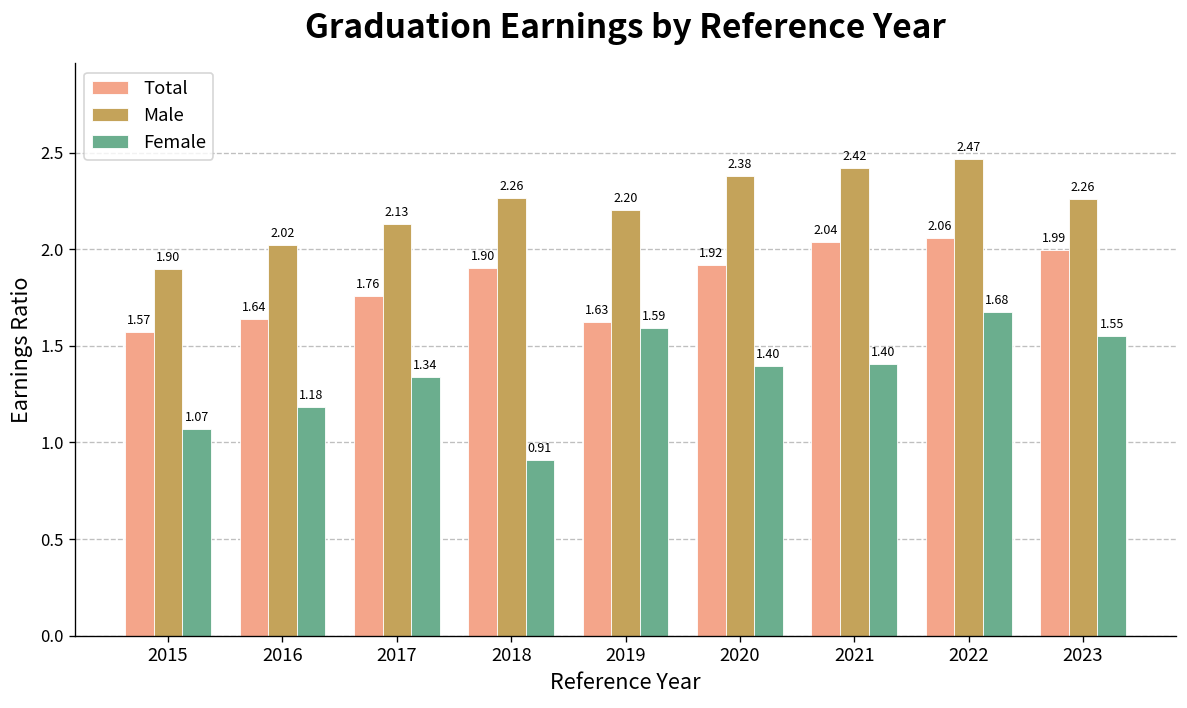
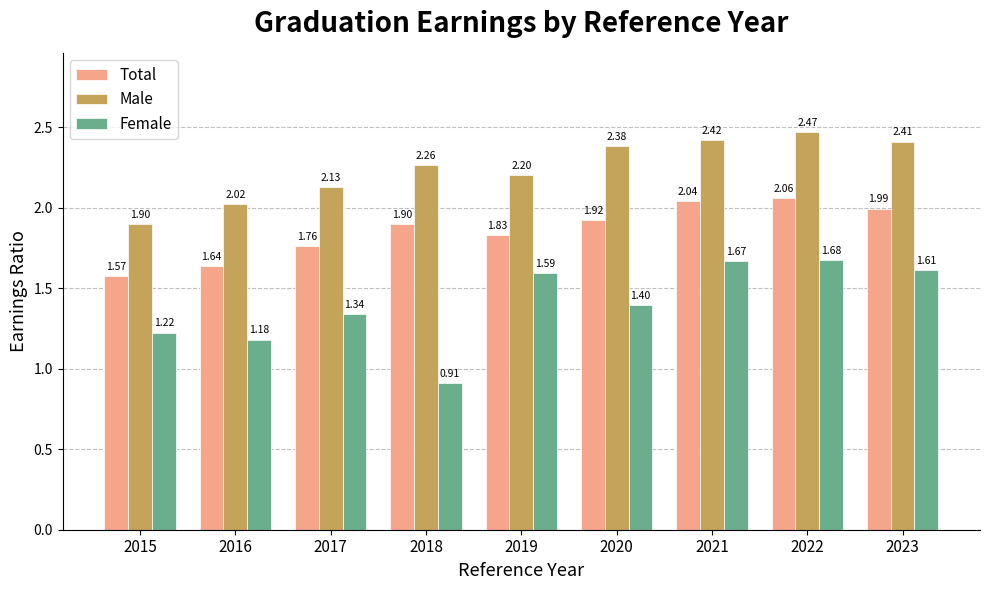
  {
    "Total": {
      "2015": 1.57,
      "2016": 1.64,
      "2017": 1.76,
      "2018": 1.90,
-     "2019": 1.63,
+     "2019": 1.83,
      "2020": 1.92,
      "2021": 2.04,
      "2022": 2.06,
      "2023": 1.99
    },
    "Male": {
      "2015": 1.90,
      "2016": 2.02,
      "2017": 2.13,
      "2018": 2.26,
      "2019": 2.20,
      "2020": 2.38,
      "2021": 2.42,
      "2022": 2.47,
-     "2023": 2.26
+     "2023": 2.41
    },
    "Female": {
-     "2015": 1.07,
+     "2015": 1.22,
      "2016": 1.18,
      "2017": 1.34,
      "2018": 0.91,
      "2019": 1.59,
      "2020": 1.40,
-     "2021": 1.40,
+     "2021": 1.67,
      "2022": 1.68,
-     "2023": 1.55
+     "2023": 1.61
    }
  }
